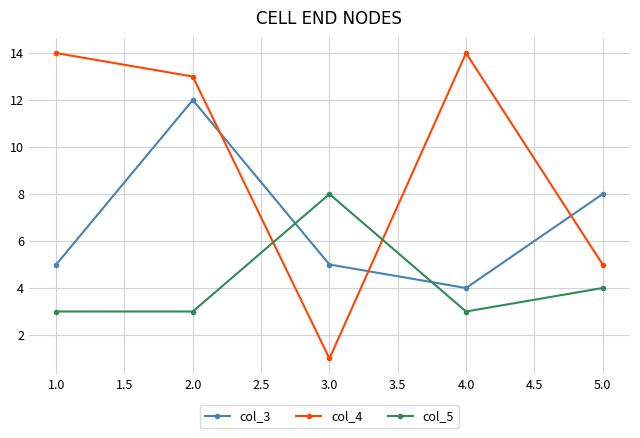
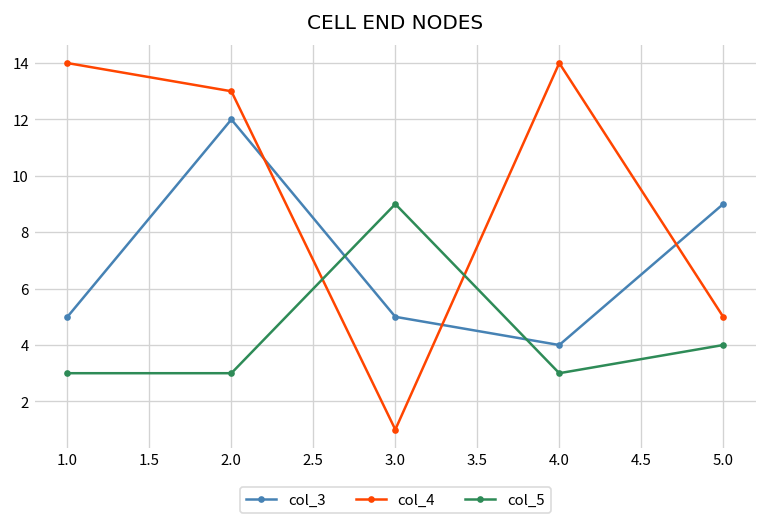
  {
    "col_3": {
      "1.0": 5,
      "2.0": 12,
      "3.0": 5,
      "4.0": 4,
-     "5.0": 8
+     "5.0": 9
    },
    "col_4": {
      "1.0": 14,
      "2.0": 13,
      "3.0": 1,
      "4.0": 14,
      "5.0": 5
    },
    "col_5": {
      "1.0": 3,
      "2.0": 3,
-     "3.0": 8,
+     "3.0": 9,
      "4.0": 3,
      "5.0": 4
    }
  }
